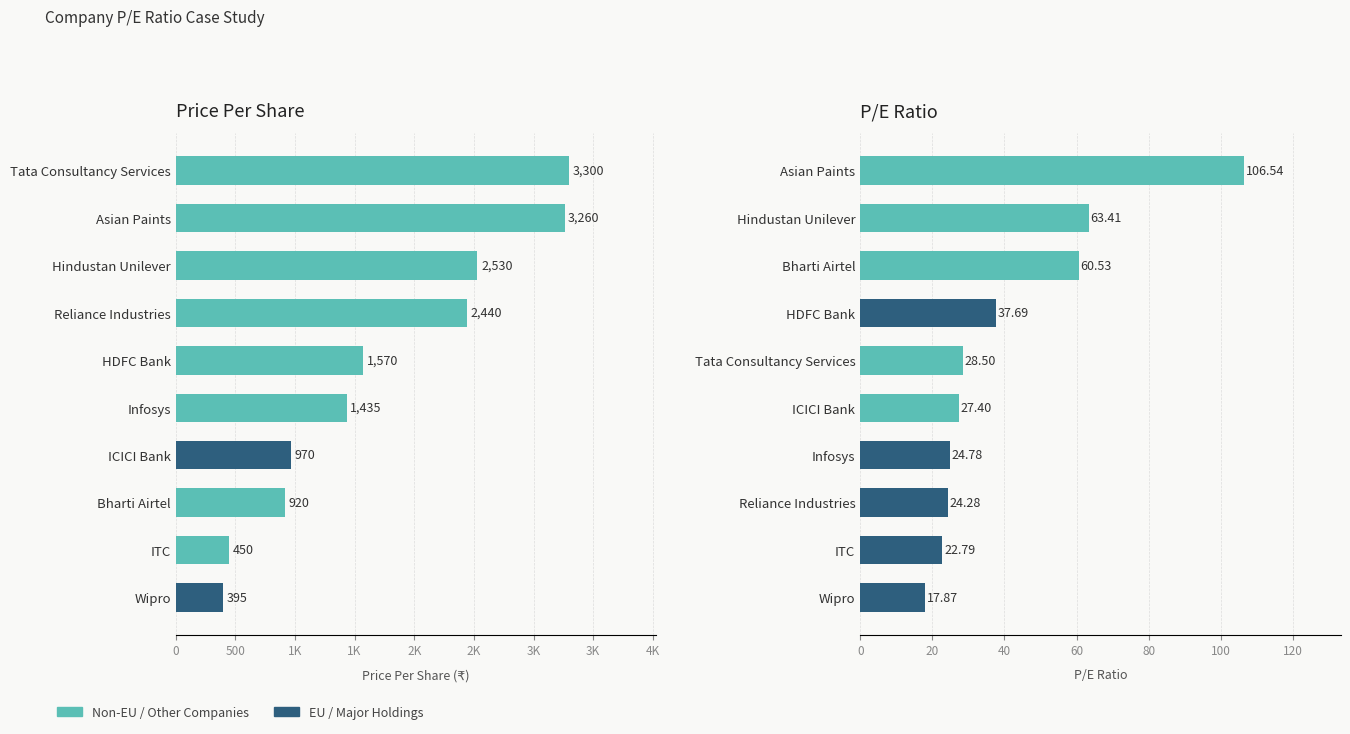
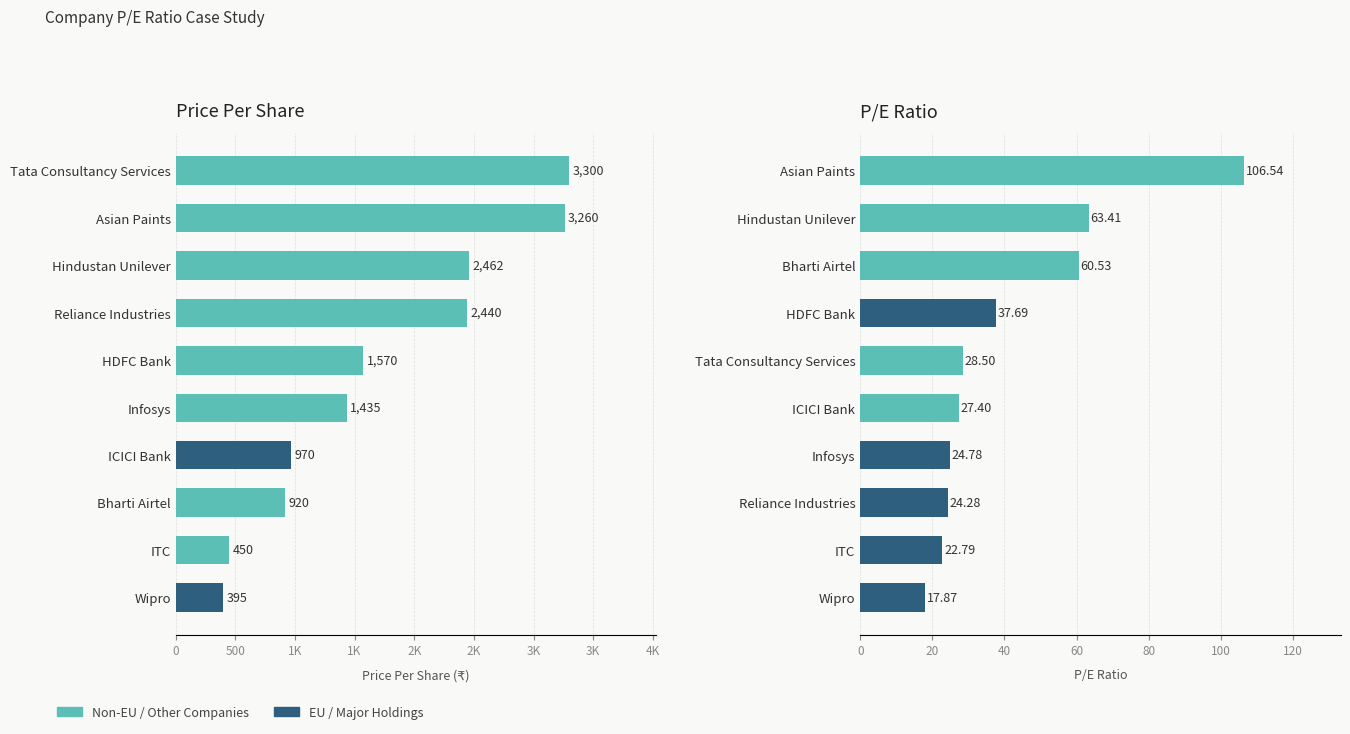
  {
    "Price Per Share": {
      "Tata Consultancy Services": "3,300",
      "Asian Paints": "3,260",
-     "Hindustan Unilever": "2,530",
+     "Hindustan Unilever": "2,462",
      "Reliance Industries": "2,440",
      "HDFC Bank": "1,570",
      "Infosys": "1,435",
      "ICICI Bank": "970",
      "Bharti Airtel": "920",
      "ITC": "450",
      "Wipro": "395"
    },
    "P/E Ratio": {
      "Asian Paints": "106.54",
      "Hindustan Unilever": "63.41",
      "Bharti Airtel": "60.53",
      "HDFC Bank": "37.69",
      "Tata Consultancy Services": "28.50",
      "ICICI Bank": "27.40",
      "Infosys": "24.78",
      "Reliance Industries": "24.28",
      "ITC": "22.79",
      "Wipro": "17.87"
    }
  }
